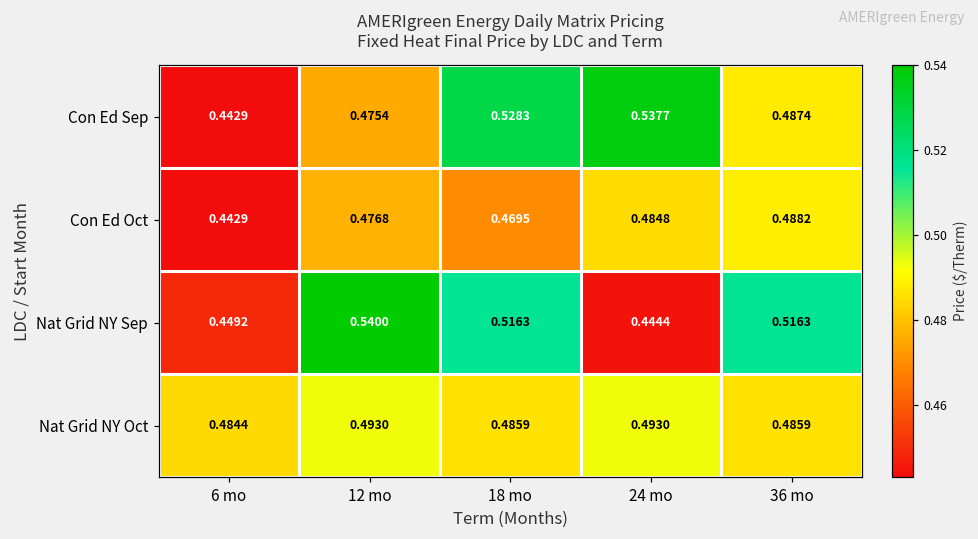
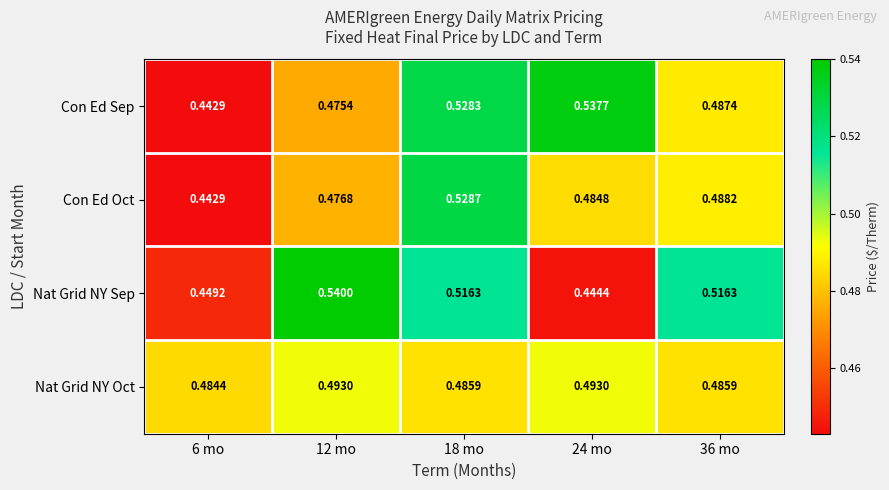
  {
    "Con Ed Sep": {
      "6 mo": 0.4429,
      "12 mo": 0.4754,
      "18 mo": 0.5283,
      "24 mo": 0.5377,
      "36 mo": 0.4874
    },
    "Con Ed Oct": {
      "6 mo": 0.4429,
      "12 mo": 0.4768,
-     "18 mo": 0.4695,
+     "18 mo": 0.5287,
      "24 mo": 0.4848,
      "36 mo": 0.4882
    },
    "Nat Grid NY Sep": {
      "6 mo": 0.4492,
      "12 mo": 0.5400,
      "18 mo": 0.5163,
      "24 mo": 0.4444,
      "36 mo": 0.5163
    },
    "Nat Grid NY Oct": {
      "6 mo": 0.4844,
      "12 mo": 0.4930,
      "18 mo": 0.4859,
      "24 mo": 0.4930,
      "36 mo": 0.4859
    }
  }
